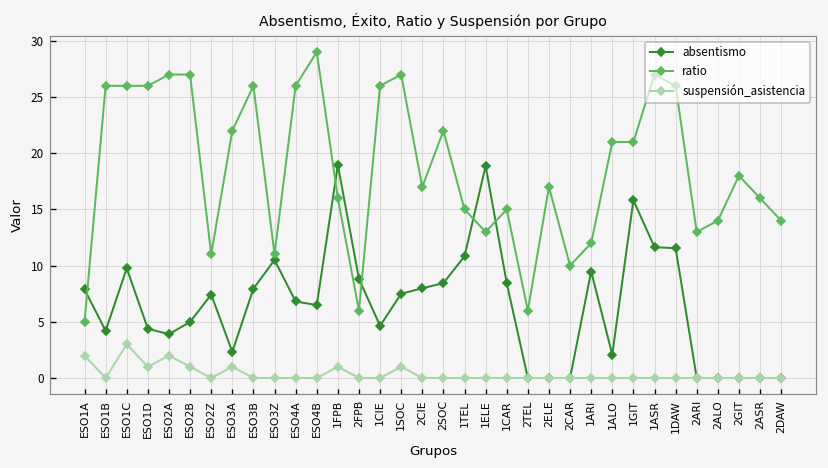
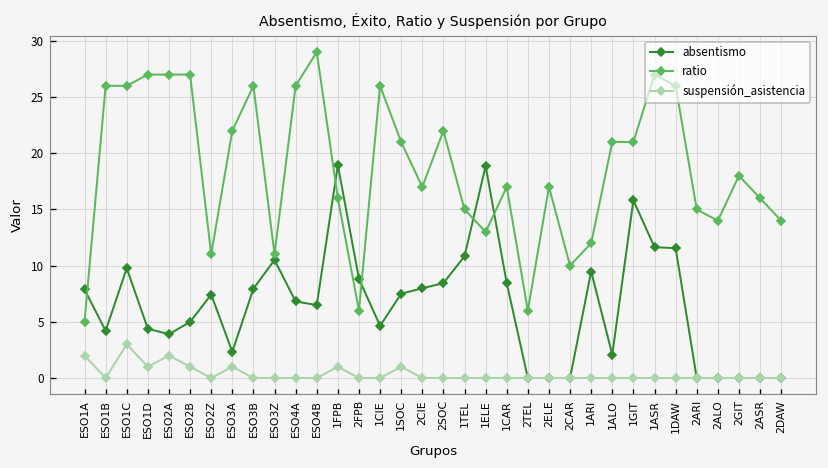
  {
    "absentismo": {
      "ESO1A": 8,
      "ESO1B": 4,
      "ESO1C": 10,
      "ESO1D": 4,
      "ESO2A": 4,
      "ESO2B": 5,
      "ESO2Z": 7,
      "ESO3A": 2,
      "ESO3B": 8,
      "ESO3Z": 11,
      "ESO4A": 7,
      "ESO4B": 6,
      "1FPB": 19,
      "2FPB": 9,
      "1CIE": 5,
      "1SOC": 7,
      "2CIE": 8,
      "2SOC": 8,
      "1TEL": 11,
      "1ELE": 19,
      "1CAR": 8,
      "1ARI": 9,
      "1ALO": 2,
      "1GIT": 16,
      "1ASR": 12,
      "1DAW": 12
    },
    "ratio": {
      "ESO1A": 5,
      "ESO1B": 26,
      "ESO1C": 26,
-     "ESO1D": 26,
+     "ESO1D": 27,
      "ESO2A": 27,
      "ESO2B": 27,
      "ESO2Z": 11,
      "ESO3A": 22,
      "ESO3B": 26,
      "ESO3Z": 11,
      "ESO4A": 26,
      "ESO4B": 29,
      "1FPB": 16,
      "2FPB": 6,
      "1CIE": 26,
-     "1SOC": 27,
+     "1SOC": 21,
      "2CIE": 17,
      "2SOC": 22,
      "1TEL": 15,
      "1ELE": 13,
-     "1CAR": 15,
+     "1CAR": 17,
      "2TEL": 6,
      "2ELE": 17,
      "2CAR": 10,
      "1ARI": 12,
      "1ALO": 21,
      "1GIT": 21,
-     "2ARI": 13,
+     "2ARI": 15,
      "2ALO": 14,
      "2GIT": 18,
      "2ASR": 16,
      "2DAW": 14
    },
    "suspensión_asistencia": {
      "ESO1A": 2,
      "ESO1B": 0,
      "ESO1C": 3,
      "ESO1D": 1,
      "ESO2A": 2,
      "ESO2B": 1,
      "ESO2Z": 0,
      "ESO3A": 1,
      "ESO3B": 0,
      "ESO3Z": 0,
      "ESO4A": 0,
      "ESO4B": 0,
      "1FPB": 1,
      "2FPB": 0,
      "1CIE": 0,
      "1SOC": 1,
      "2CIE": 0,
      "2SOC": 0,
      "1TEL": 0,
      "1ELE": 0,
      "1CAR": 0,
      "1ARI": 0,
      "1ALO": 0,
      "1GIT": 0,
      "1ASR": 0,
      "1DAW": 0
    }
  }
